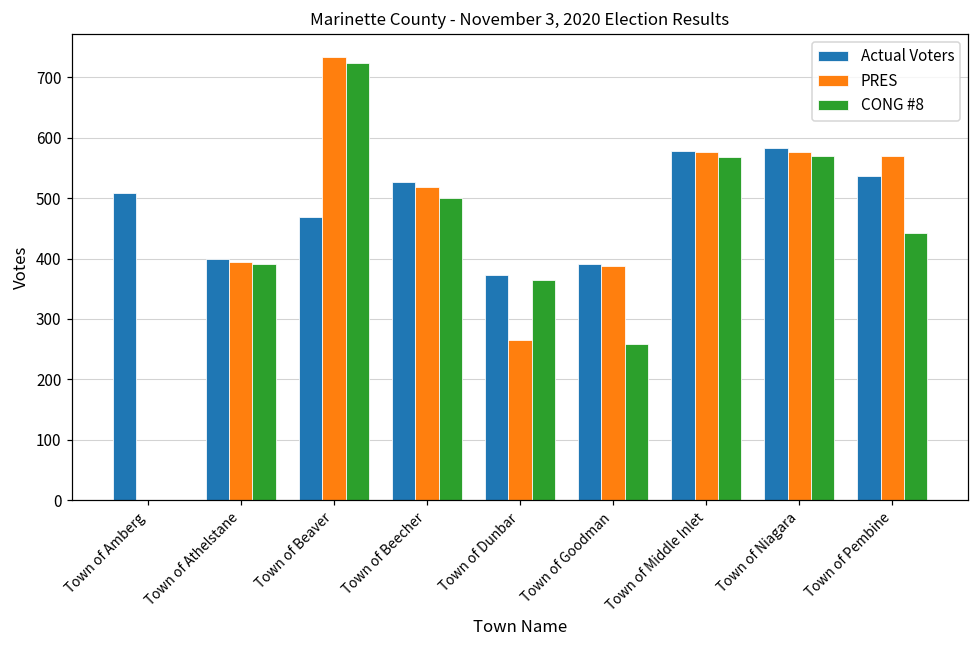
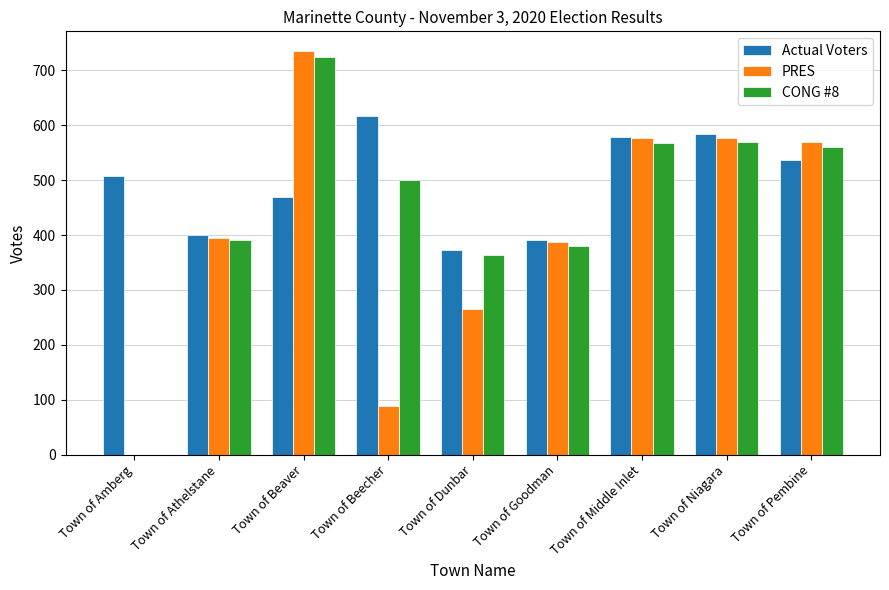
  {
    "Actual Voters": {
      "Town of Amberg": 510,
      "Town of Athelstane": 400,
      "Town of Beaver": 470,
-     "Town of Beecher": 530,
+     "Town of Beecher": 620,
      "Town of Dunbar": 370,
      "Town of Goodman": 390,
      "Town of Middle Inlet": 580,
      "Town of Niagara": 580,
      "Town of Pembine": 540
    },
    "PRES": {
      "Town of Amberg": 0,
      "Town of Athelstane": 400,
      "Town of Beaver": 730,
-     "Town of Beecher": 520,
+     "Town of Beecher": 90,
      "Town of Dunbar": 270,
      "Town of Goodman": 390,
      "Town of Middle Inlet": 580,
      "Town of Niagara": 580,
      "Town of Pembine": 570
    },
    "CONG #8": {
      "Town of Amberg": 0,
      "Town of Athelstane": 390,
      "Town of Beaver": 720,
      "Town of Beecher": 500,
      "Town of Dunbar": 360,
-     "Town of Goodman": 260,
+     "Town of Goodman": 380,
      "Town of Middle Inlet": 570,
      "Town of Niagara": 570,
-     "Town of Pembine": 440
+     "Town of Pembine": 560
    }
  }
